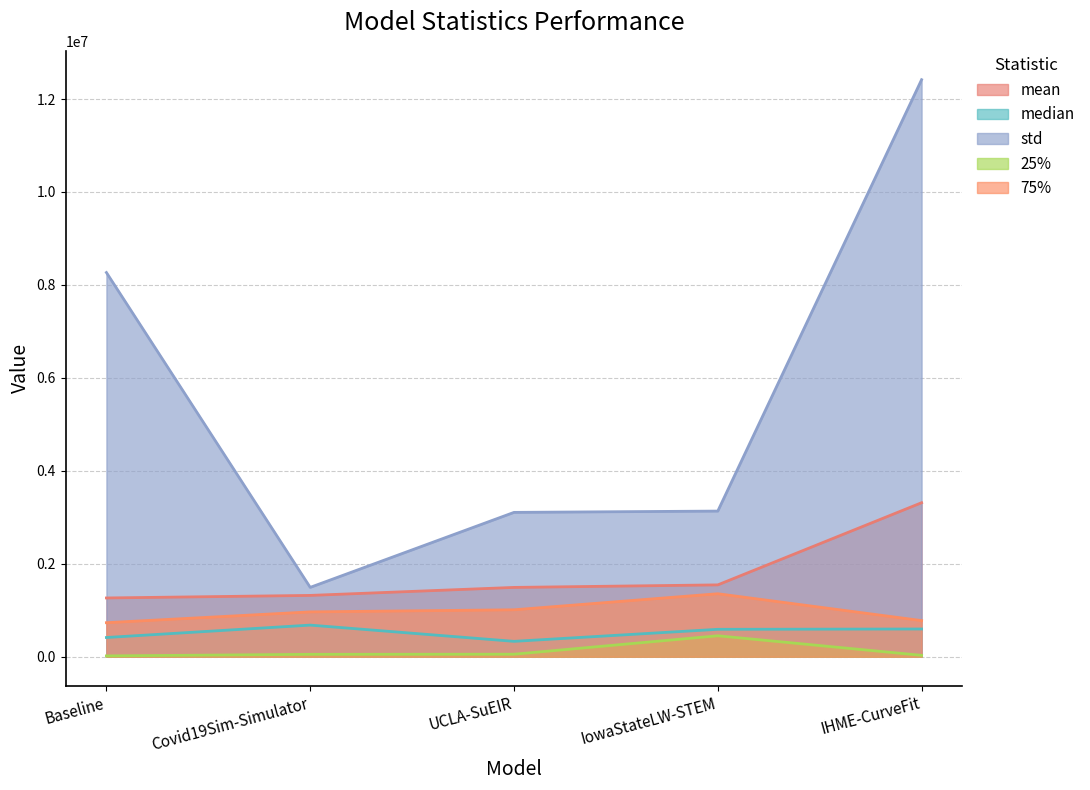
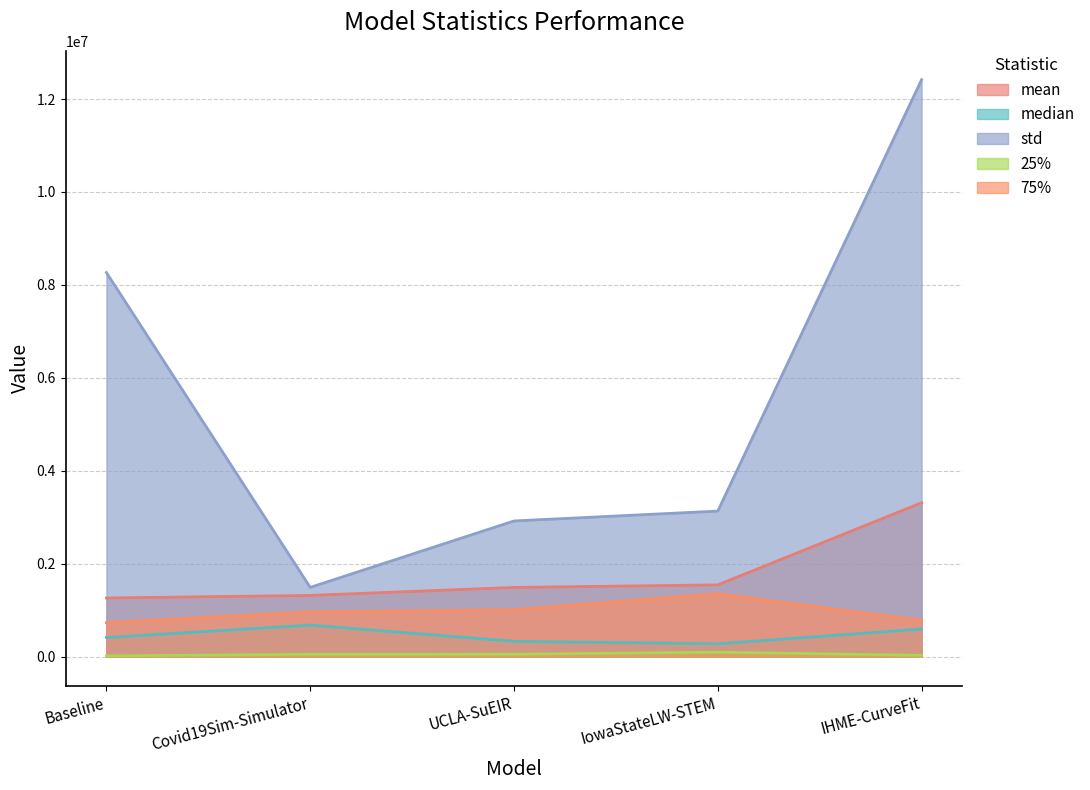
  {
    "median": {
      "Baseline": 400000,
      "Covid19Sim-Simulator": 700000,
      "UCLA-SuEIR": 300000,
-     "IowaStateLW-STEM": 600000,
+     "IowaStateLW-STEM": 300000,
      "IHME-CurveFit": 600000
    },
    "std": {
      "Baseline": 8300000,
      "Covid19Sim-Simulator": 1500000,
-     "UCLA-SuEIR": 3100000,
+     "UCLA-SuEIR": 2900000,
      "IowaStateLW-STEM": 3100000,
      "IHME-CurveFit": 12400000
    },
    "25%": {
      "Baseline": 0,
      "Covid19Sim-Simulator": 100000,
      "UCLA-SuEIR": 100000,
-     "IowaStateLW-STEM": 500000,
+     "IowaStateLW-STEM": 100000,
      "IHME-CurveFit": 0
    }
  }
